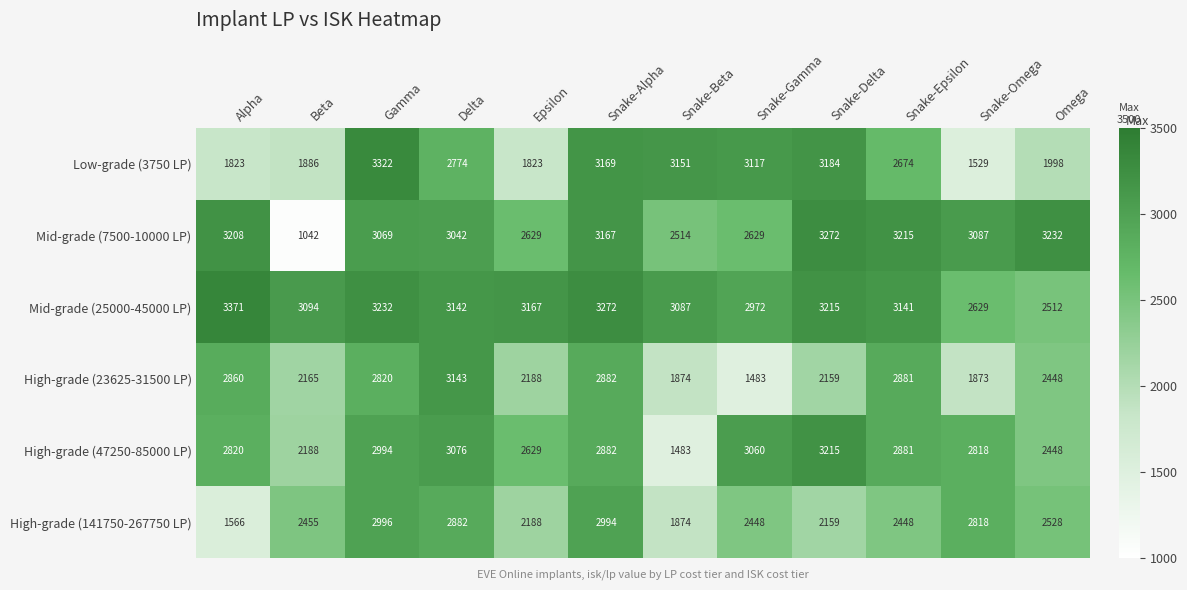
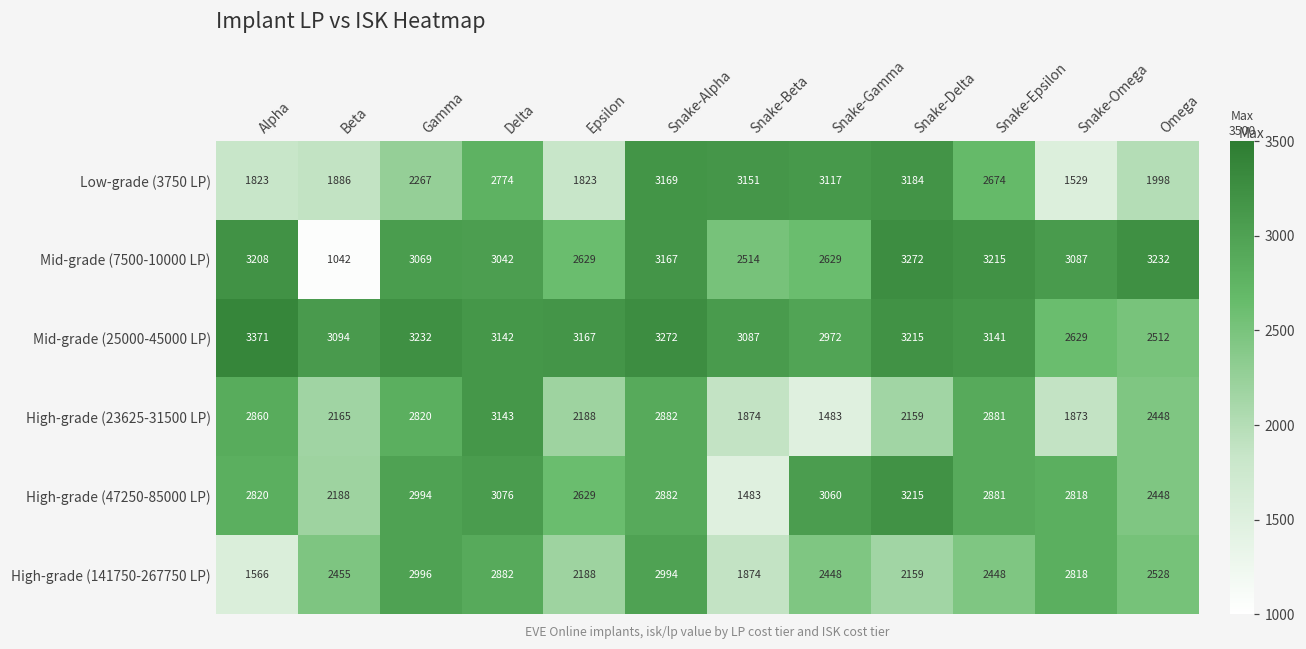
  {
    "Low-grade (3750 LP)": {
      "Alpha": 1823,
      "Beta": 1886,
-     "Gamma": 3322,
+     "Gamma": 2267,
      "Delta": 2774,
      "Epsilon": 1823,
      "Snake-Alpha": 3169,
      "Snake-Beta": 3151,
      "Snake-Gamma": 3117,
      "Snake-Delta": 3184,
      "Snake-Epsilon": 2674,
      "Snake-Omega": 1529,
      "Omega": 1998
    },
    "Mid-grade (7500-10000 LP)": {
      "Alpha": 3208,
      "Beta": 1042,
      "Gamma": 3069,
      "Delta": 3042,
      "Epsilon": 2629,
      "Snake-Alpha": 3167,
      "Snake-Beta": 2514,
      "Snake-Gamma": 2629,
      "Snake-Delta": 3272,
      "Snake-Epsilon": 3215,
      "Snake-Omega": 3087,
      "Omega": 3232
    },
    "Mid-grade (25000-45000 LP)": {
      "Alpha": 3371,
      "Beta": 3094,
      "Gamma": 3232,
      "Delta": 3142,
      "Epsilon": 3167,
      "Snake-Alpha": 3272,
      "Snake-Beta": 3087,
      "Snake-Gamma": 2972,
      "Snake-Delta": 3215,
      "Snake-Epsilon": 3141,
      "Snake-Omega": 2629,
      "Omega": 2512
    },
    "High-grade (23625-31500 LP)": {
      "Alpha": 2860,
      "Beta": 2165,
      "Gamma": 2820,
      "Delta": 3143,
      "Epsilon": 2188,
      "Snake-Alpha": 2882,
      "Snake-Beta": 1874,
      "Snake-Gamma": 1483,
      "Snake-Delta": 2159,
      "Snake-Epsilon": 2881,
      "Snake-Omega": 1873,
      "Omega": 2448
    },
    "High-grade (47250-85000 LP)": {
      "Alpha": 2820,
      "Beta": 2188,
      "Gamma": 2994,
      "Delta": 3076,
      "Epsilon": 2629,
      "Snake-Alpha": 2882,
      "Snake-Beta": 1483,
      "Snake-Gamma": 3060,
      "Snake-Delta": 3215,
      "Snake-Epsilon": 2881,
      "Snake-Omega": 2818,
      "Omega": 2448
    },
    "High-grade (141750-267750 LP)": {
      "Alpha": 1566,
      "Beta": 2455,
      "Gamma": 2996,
      "Delta": 2882,
      "Epsilon": 2188,
      "Snake-Alpha": 2994,
      "Snake-Beta": 1874,
      "Snake-Gamma": 2448,
      "Snake-Delta": 2159,
      "Snake-Epsilon": 2448,
      "Snake-Omega": 2818,
      "Omega": 2528
    }
  }
